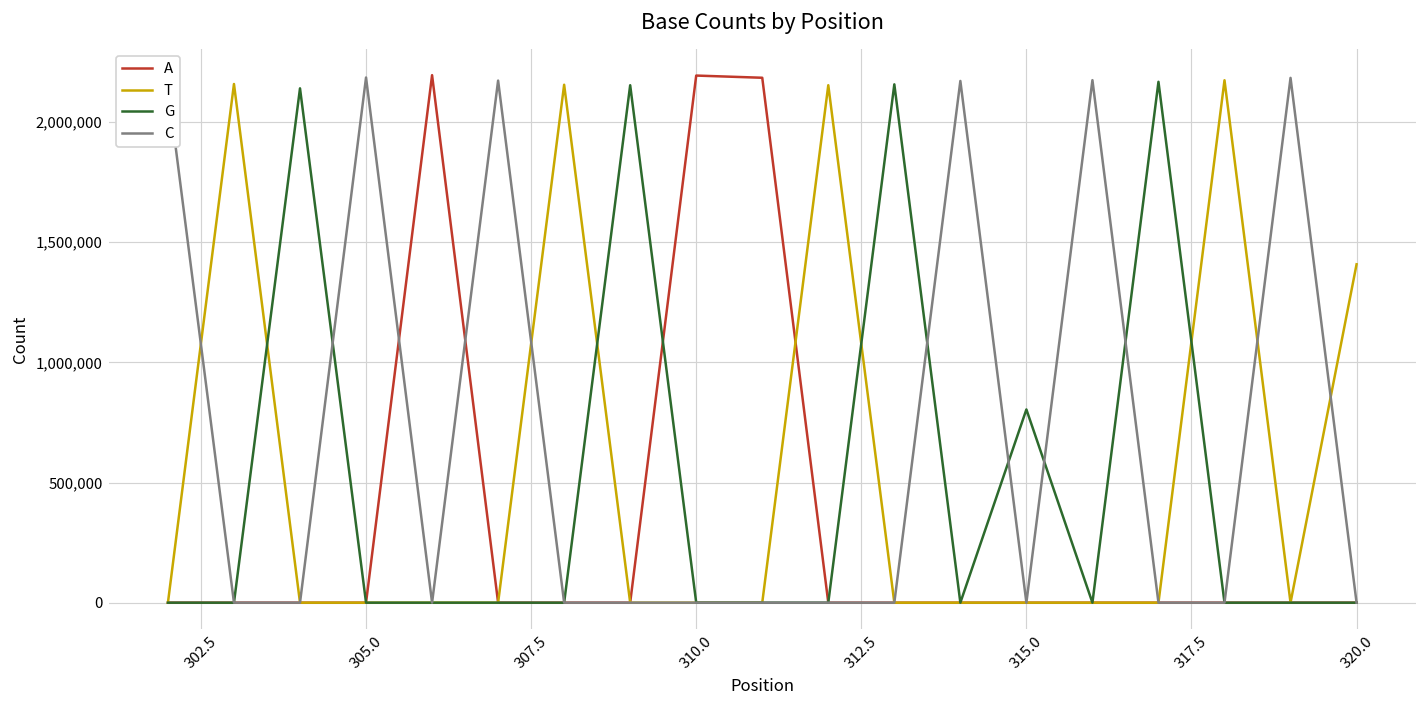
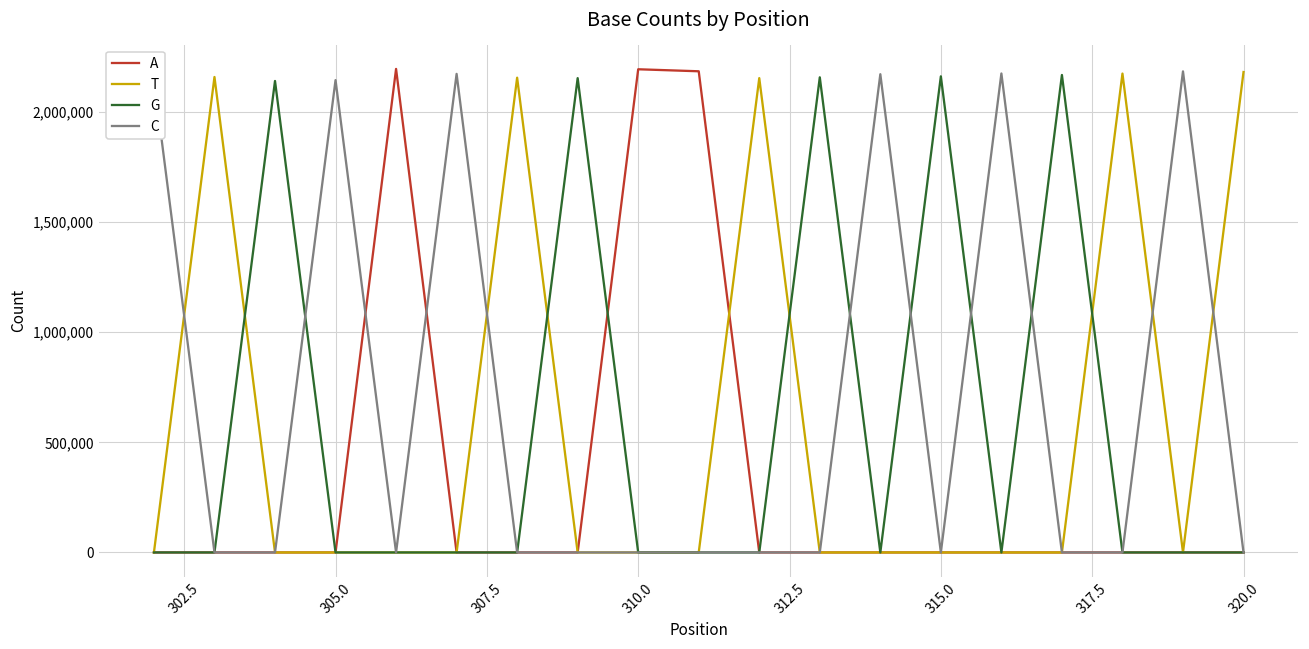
  {
    "A": {
      "310.0": "2,190,000"
    },
    "T": {
-     "320.0": "1,410,000"
+     "320.0": "2,180,000"
    },
    "G": {
-     "315.0": "800,000"
+     "315.0": "2,160,000"
    },
    "C": {
-     "305.0": "2,190,000"
+     "305.0": "2,140,000"
    }
  }
